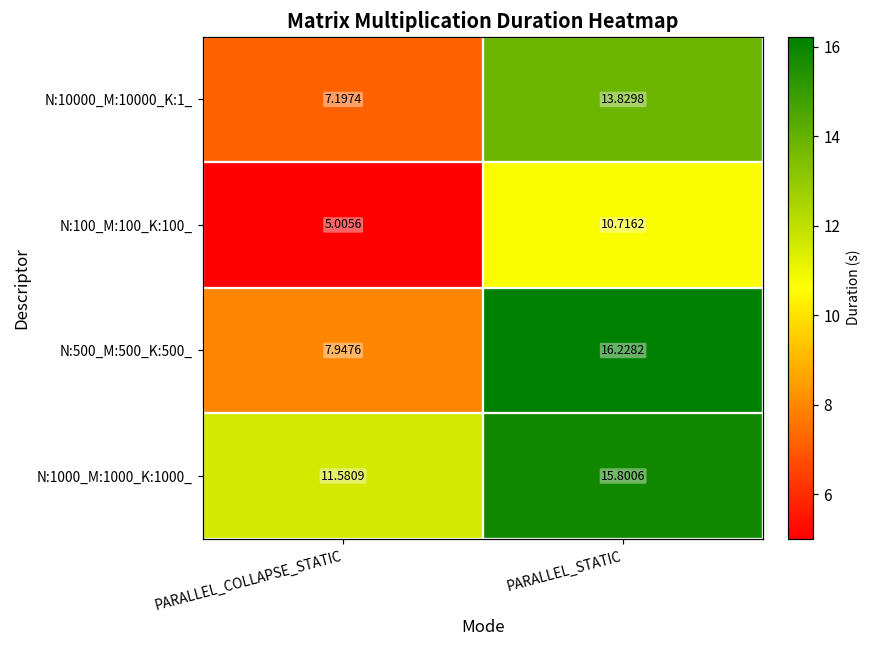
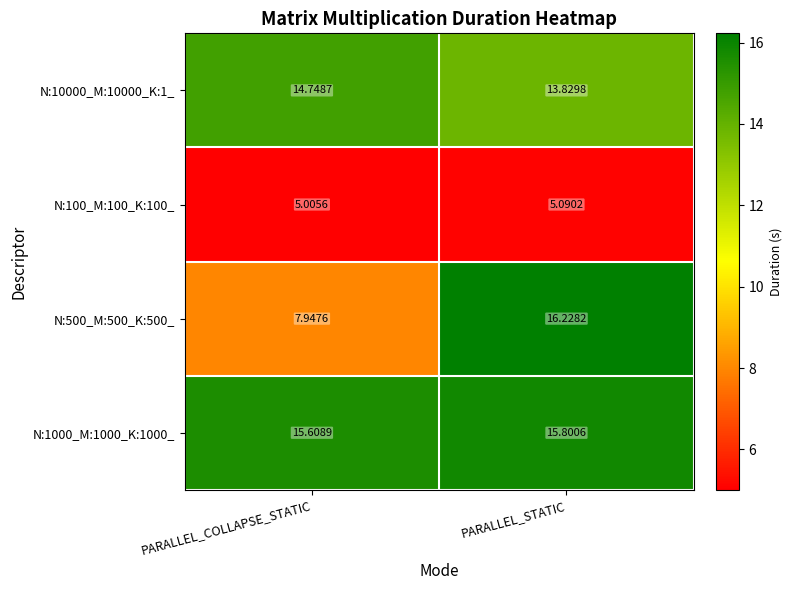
  {
    "N:10000_M:10000_K:1_": {
-     "PARALLEL_COLLAPSE_STATIC": 7.1974
+     "PARALLEL_COLLAPSE_STATIC": 14.7487
    },
    "N:100_M:100_K:100_": {
-     "PARALLEL_STATIC": 10.7162
+     "PARALLEL_STATIC": 5.0902
    },
    "N:1000_M:1000_K:1000_": {
-     "PARALLEL_COLLAPSE_STATIC": 11.5809
+     "PARALLEL_COLLAPSE_STATIC": 15.6089
    }
  }
